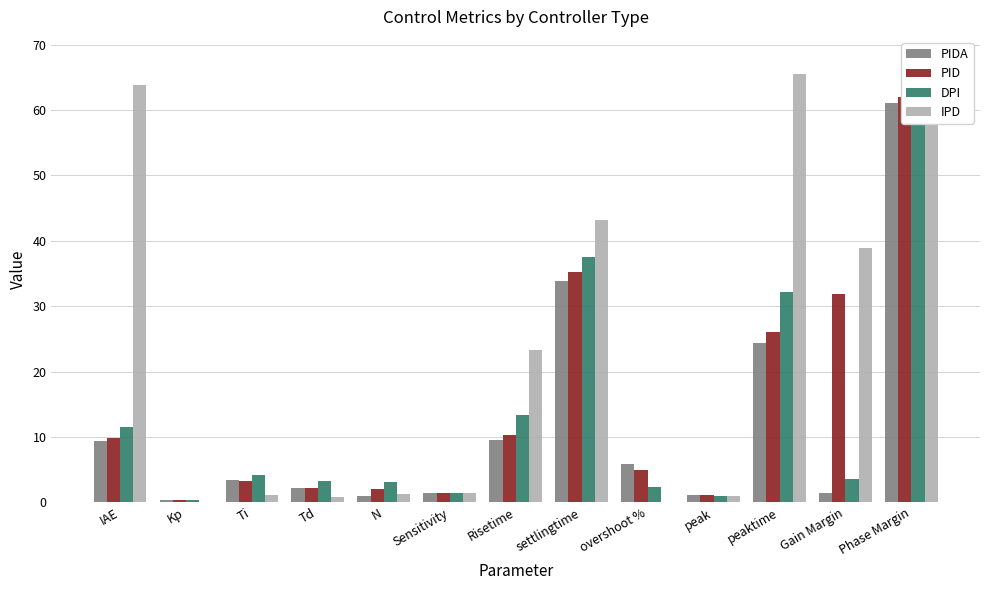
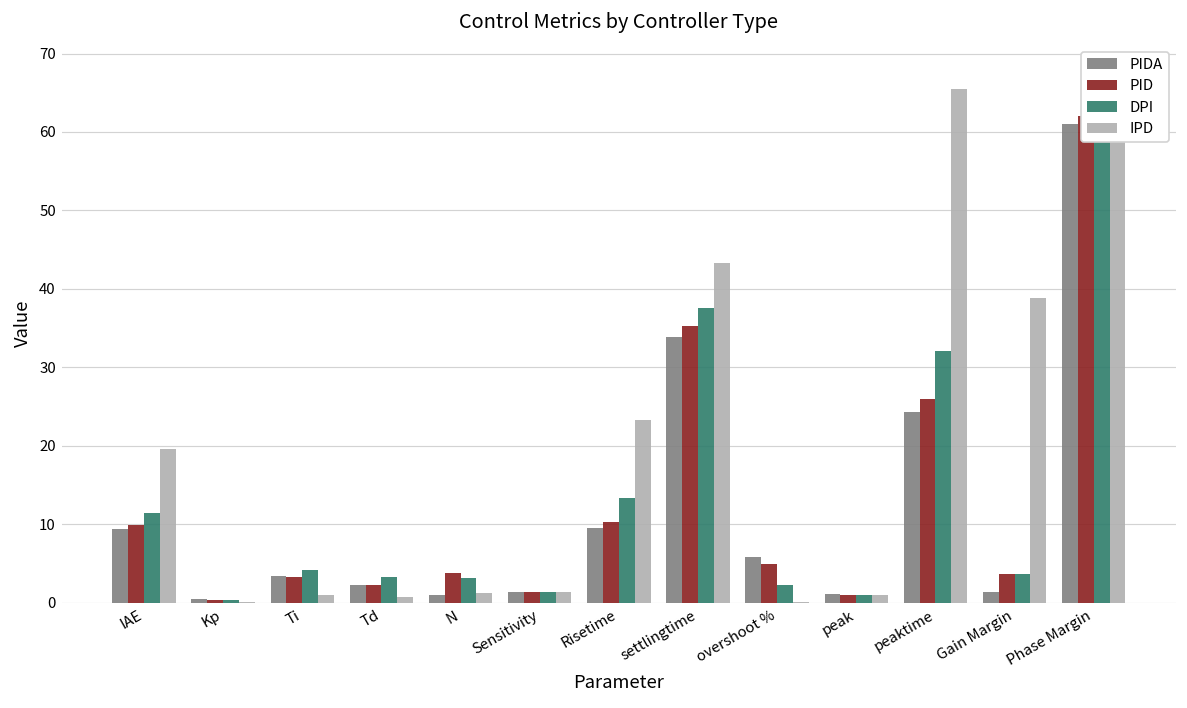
  {
    "PIDA": {
      "IAE": 9,
      "Kp": 0,
      "Ti": 3,
      "Td": 2,
      "N": 1,
      "Sensitivity": 1,
      "Risetime": 10,
      "settlingtime": 34,
      "overshoot %": 6,
      "peak": 1,
      "peaktime": 24,
      "Gain Margin": 1,
      "Phase Margin": 61
    },
    "PID": {
      "IAE": 10,
      "Ti": 3,
      "Td": 2,
-     "N": 2,
+     "N": 4,
      "Sensitivity": 1,
      "Risetime": 10,
      "settlingtime": 35,
      "overshoot %": 5,
      "peak": 1,
      "peaktime": 26,
-     "Gain Margin": 32
+     "Gain Margin": 4
    },
    "DPI": {
      "IAE": 11,
      "Kp": 0,
      "Ti": 4,
      "Td": 3,
      "N": 3,
      "Sensitivity": 1,
      "Risetime": 13,
      "settlingtime": 38,
      "overshoot %": 2,
      "peak": 1,
      "peaktime": 32,
      "Gain Margin": 4
    },
    "IPD": {
-     "IAE": 64,
+     "IAE": 20,
      "Ti": 1,
      "Td": 1,
      "N": 1,
      "Sensitivity": 1,
      "Risetime": 23,
      "settlingtime": 43,
      "peak": 1,
      "peaktime": 66,
      "Gain Margin": 39
    }
  }
